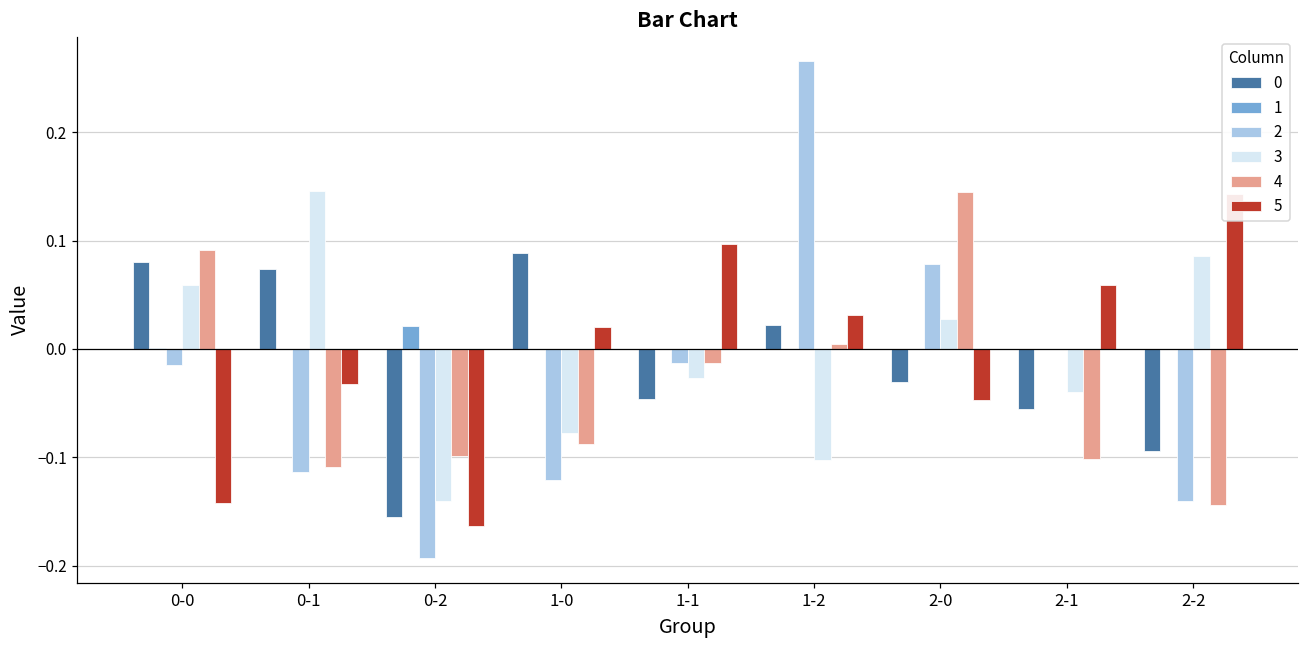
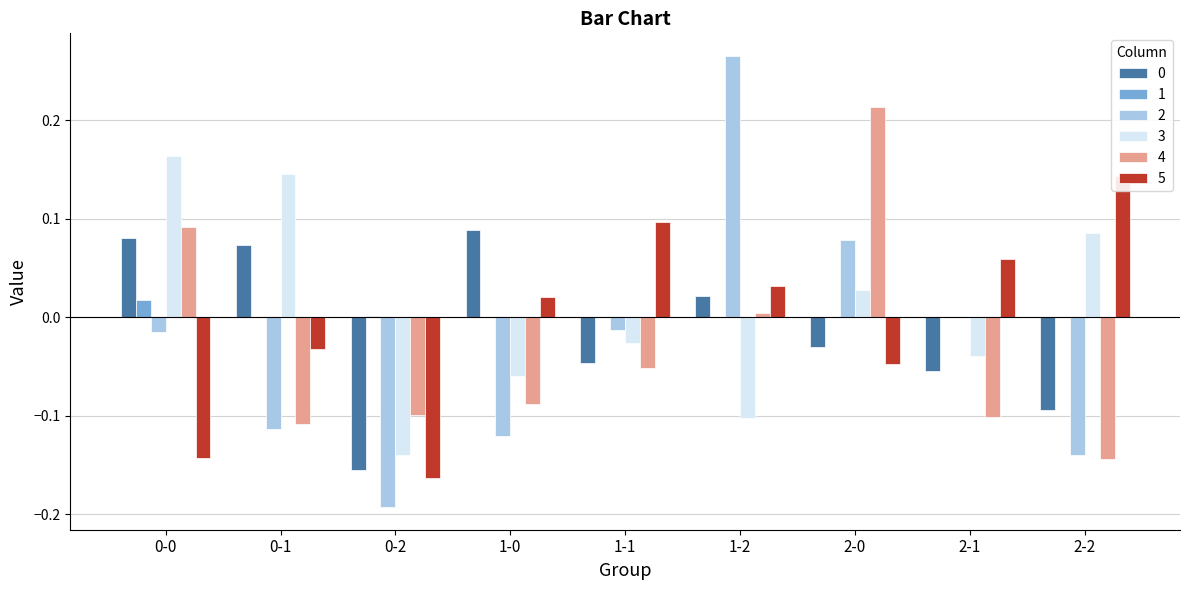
  {
    "0": {
      "0-0": 0.08,
      "0-1": 0.07,
      "0-2": -0.16,
      "1-0": 0.09,
      "1-1": -0.05,
      "1-2": 0.02,
      "2-0": -0.03,
      "2-1": -0.06,
      "2-2": -0.09
    },
    "1": {
-     "0-0": 0.00,
-     "0-2": 0.02
+     "0-0": 0.02,
+     "0-2": 0.00
    },
    "2": {
      "0-0": -0.01,
      "0-1": -0.11,
      "0-2": -0.19,
      "1-0": -0.12,
      "1-1": -0.01,
      "1-2": 0.27,
      "2-0": 0.08,
      "2-2": -0.14
    },
    "3": {
-     "0-0": 0.06,
+     "0-0": 0.16,
      "0-1": 0.15,
      "0-2": -0.14,
-     "1-0": -0.08,
+     "1-0": -0.06,
      "1-1": -0.03,
      "1-2": -0.10,
      "2-0": 0.03,
      "2-1": -0.04,
      "2-2": 0.09
    },
    "4": {
      "0-0": 0.09,
      "0-1": -0.11,
      "0-2": -0.10,
      "1-0": -0.09,
-     "1-1": -0.01,
+     "1-1": -0.05,
      "1-2": 0.00,
-     "2-0": 0.14,
+     "2-0": 0.21,
      "2-1": -0.10,
      "2-2": -0.14
    },
    "5": {
      "0-0": -0.14,
      "0-1": -0.03,
      "0-2": -0.16,
      "1-0": 0.02,
      "1-1": 0.10,
      "1-2": 0.03,
      "2-0": -0.05,
      "2-1": 0.06
    }
  }
